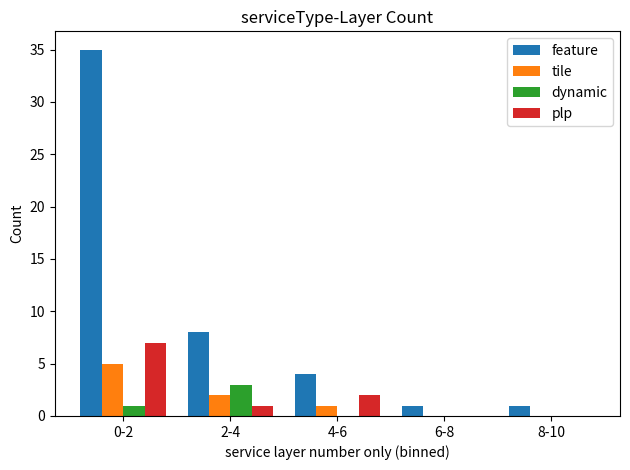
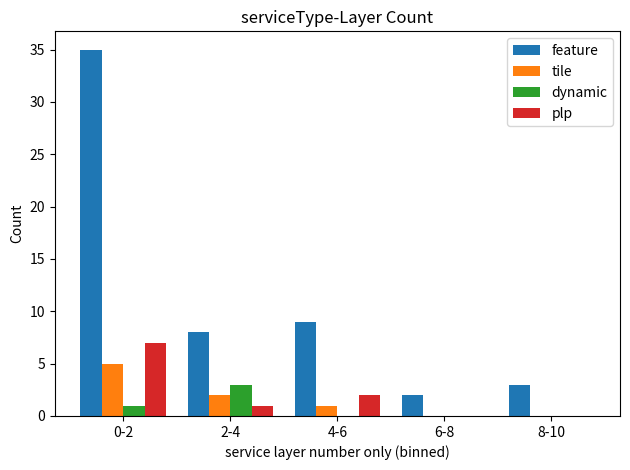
  {
    "feature": {
      "0-2": 35,
      "2-4": 8,
-     "4-6": 4,
-     "6-8": 1,
-     "8-10": 1
+     "4-6": 9,
+     "6-8": 2,
+     "8-10": 3
    },
    "tile": {
      "0-2": 5,
      "2-4": 2,
      "4-6": 1,
      "6-8": 0,
      "8-10": 0
    },
    "dynamic": {
      "0-2": 1,
      "2-4": 3,
      "4-6": 0,
      "6-8": 0,
      "8-10": 0
    },
    "plp": {
      "0-2": 7,
      "2-4": 1,
      "4-6": 2,
      "6-8": 0,
      "8-10": 0
    }
  }
